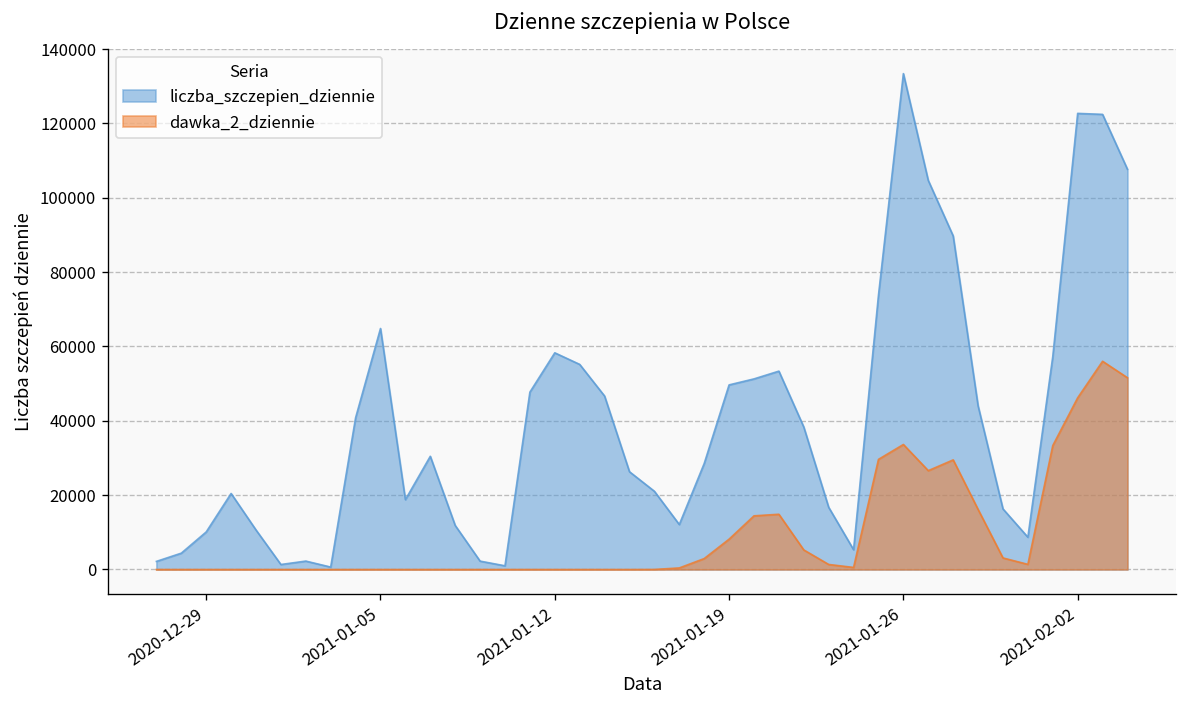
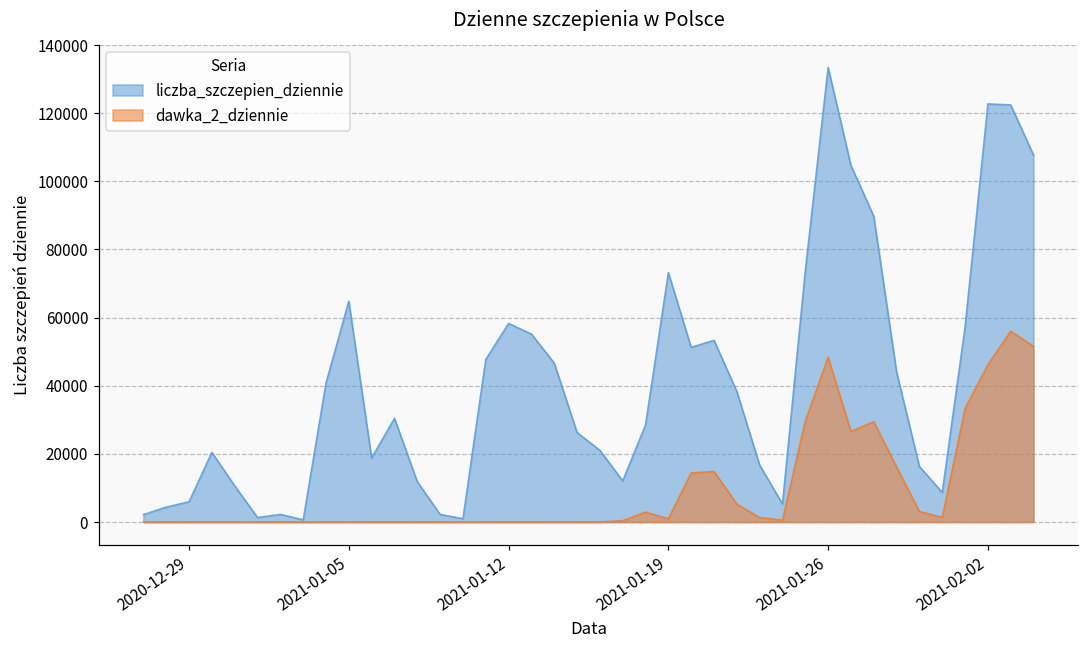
  {
    "liczba_szczepien_dziennie": {
-     "2020-12-29": 10000,
+     "2020-12-29": 6000,
      "2021-01-05": 65000,
      "2021-01-12": 58000,
-     "2021-01-19": 50000,
+     "2021-01-19": 73000,
      "2021-01-26": 133000,
      "2021-02-02": 123000
    },
    "dawka_2_dziennie": {
      "2020-12-29": 0,
      "2021-01-05": 0,
      "2021-01-12": 0,
-     "2021-01-19": 8000,
-     "2021-01-26": 34000,
+     "2021-01-19": 1000,
+     "2021-01-26": 48000,
      "2021-02-02": 46000
    }
  }
